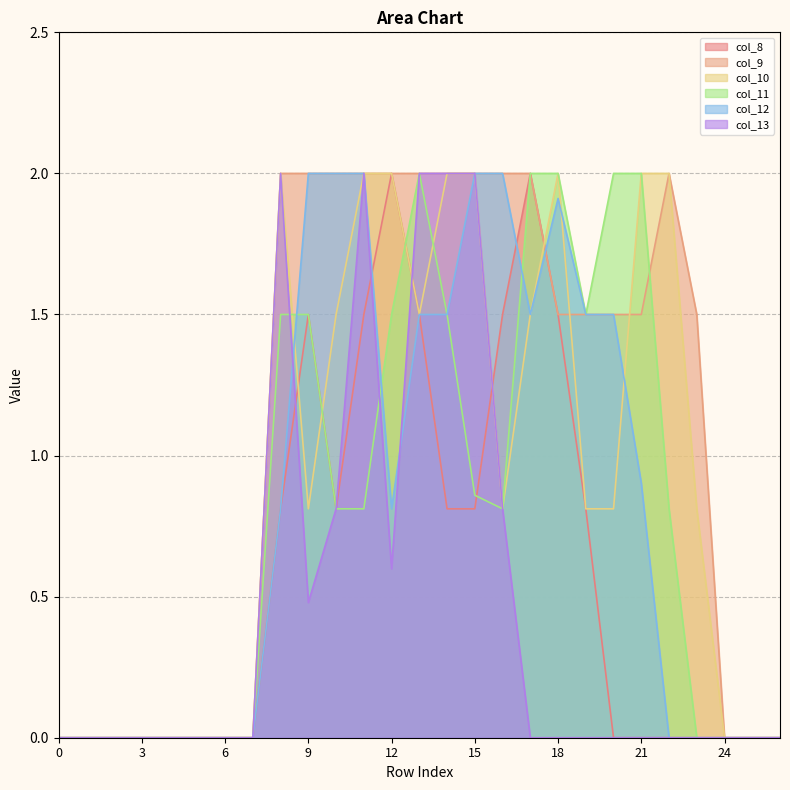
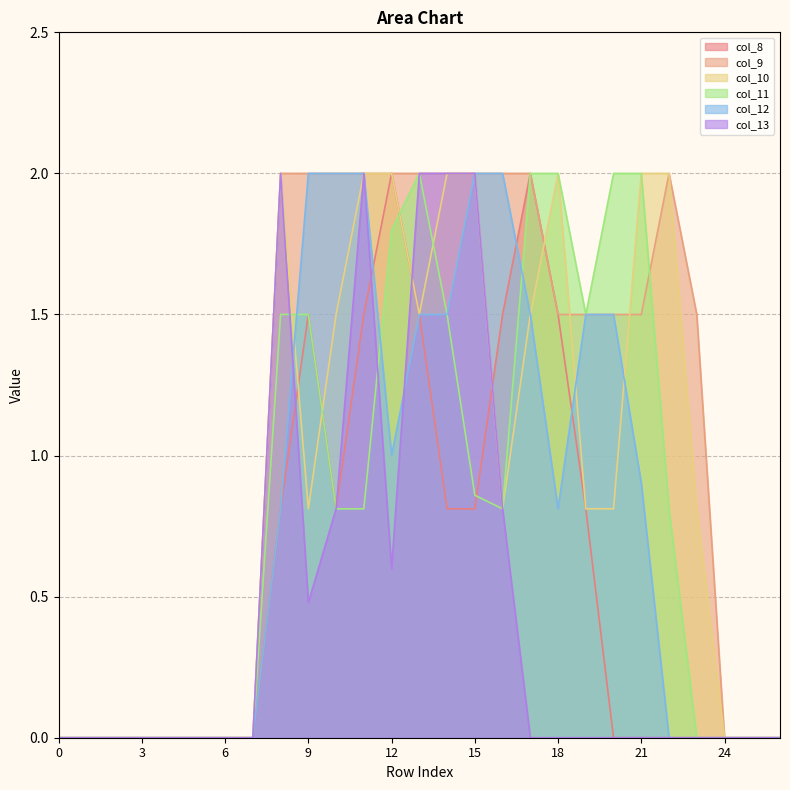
  {
    "col_11": {
-     "12": 1.5,
+     "12": 1.8,
      "15": 0.86
    },
    "col_12": {
-     "12": 0.81,
-     "18": 1.91,
+     "12": 1.00,
+     "18": 0.81,
      "21": 0.90
    },
    "col_13": {
      "9": 0.48,
      "12": 0.60,
      "18": 0.00
    }
  }
